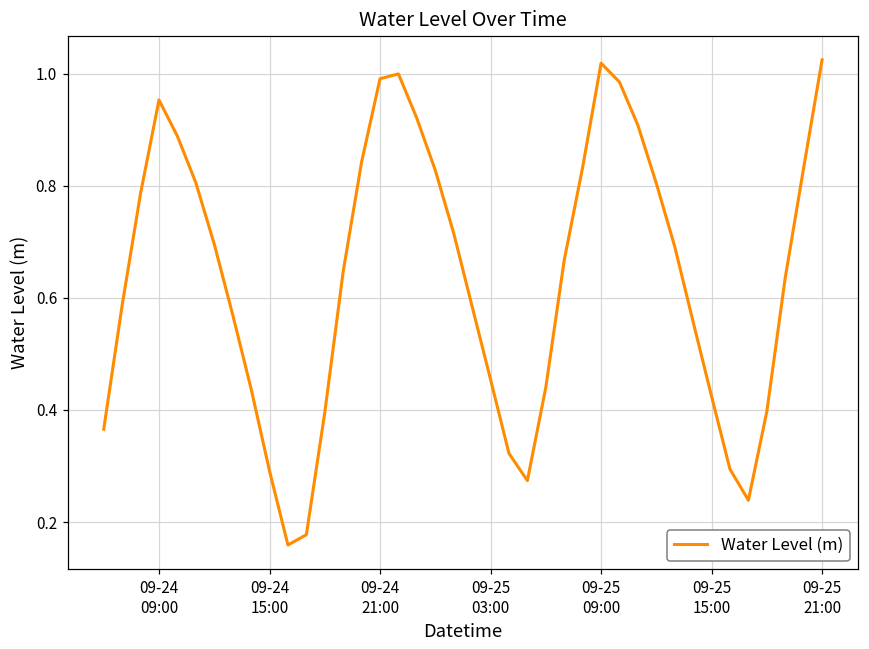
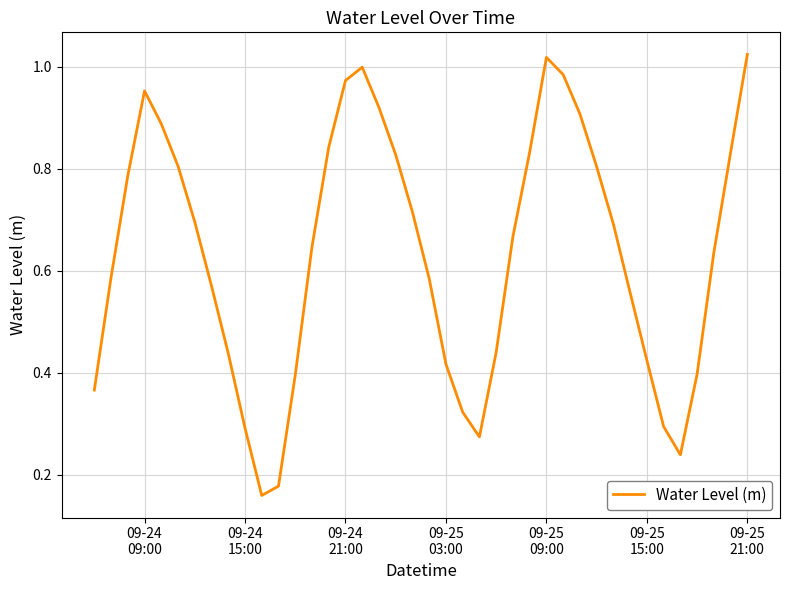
  {
    "09-24 09:00": 0.95,
    "09-24 15:00": 0.29,
-   "09-24 21:00": 0.99,
-   "09-25 03:00": 0.45,
+   "09-24 21:00": 0.97,
+   "09-25 03:00": 0.42,
    "09-25 09:00": 1.02,
    "09-25 15:00": 0.42,
    "09-25 21:00": 1.02
  }
